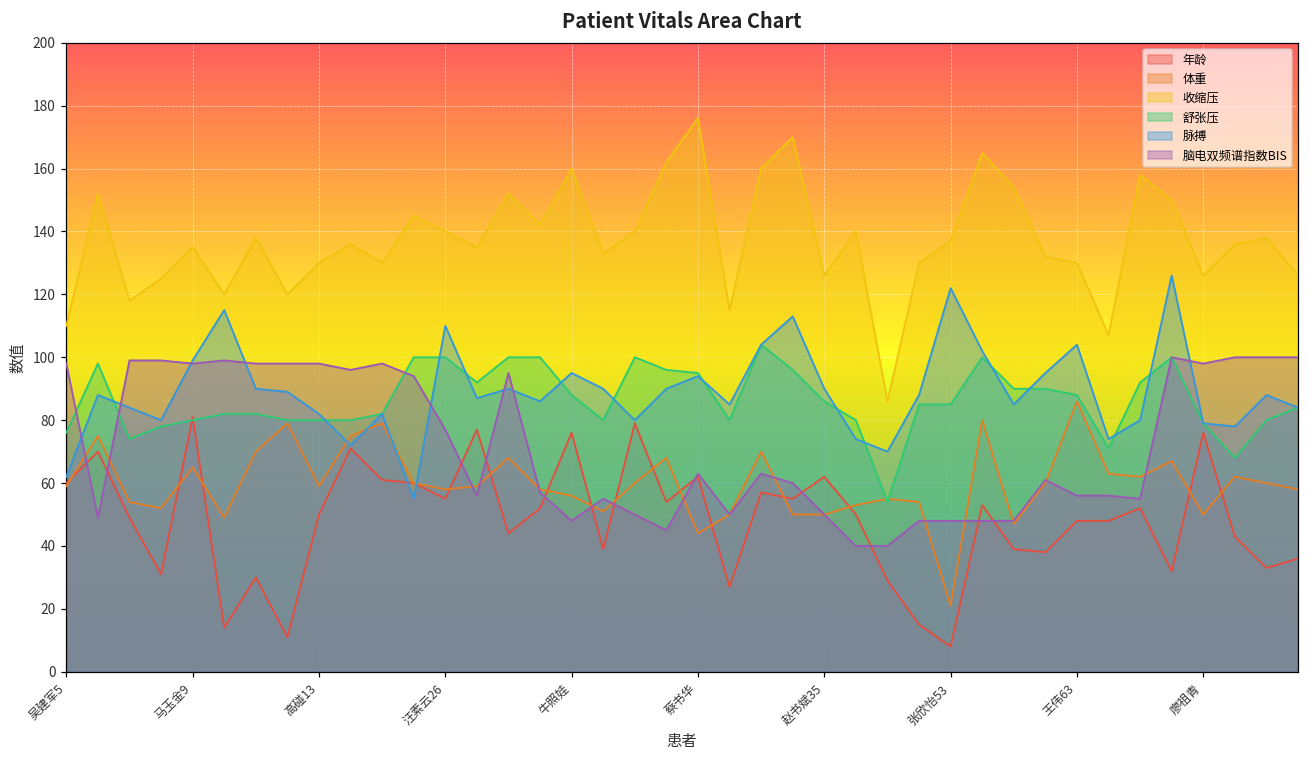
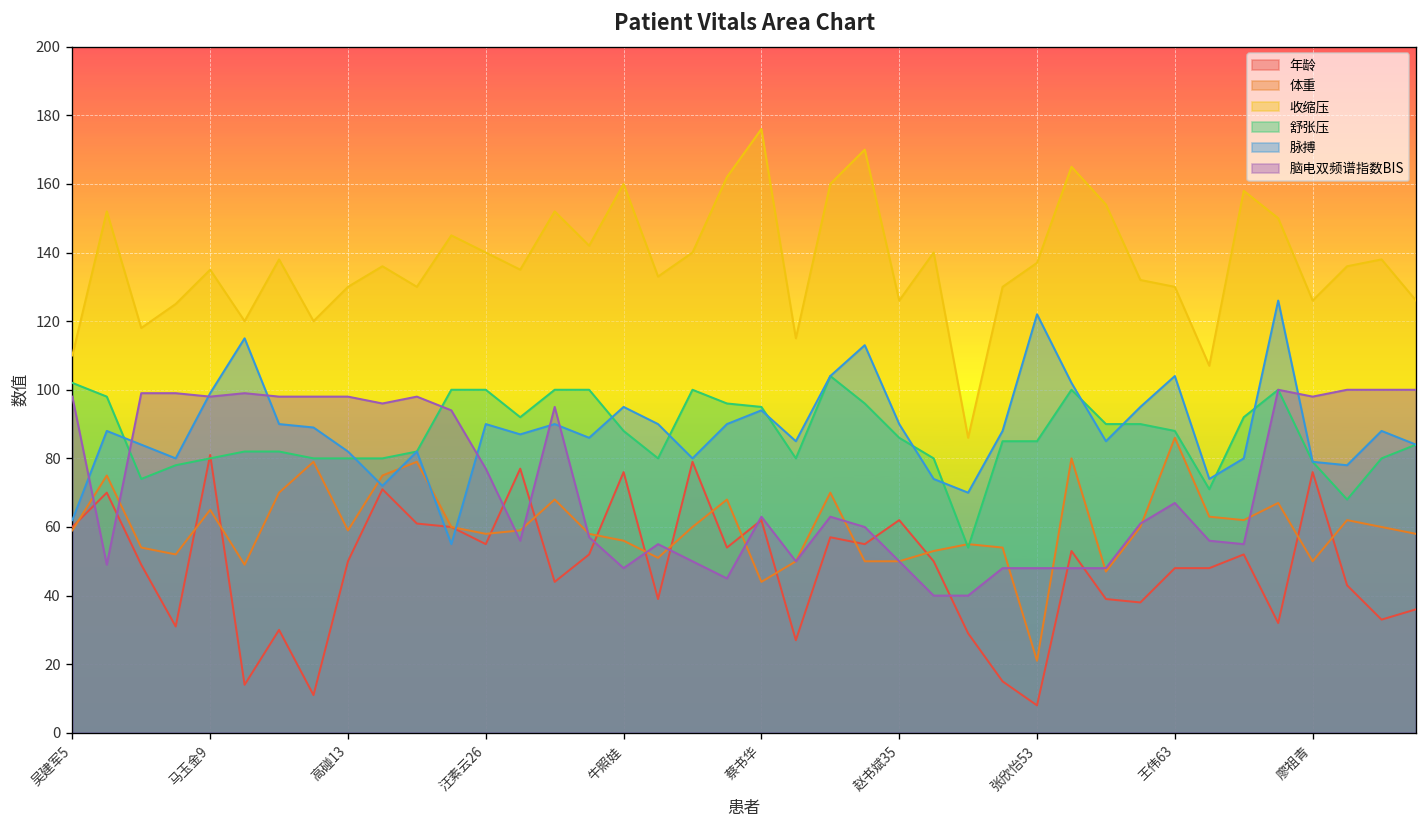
  {
    "舒张压": {
-     "吴建军5": 76,
+     "吴建军5": 102,
      "马玉金9": 80,
      "高碰13": 80,
      "汪素云26": 100,
      "牛照娃": 88,
      "蔡书华": 95,
      "赵书斌35": 86,
      "张欣怡53": 85,
      "王伟63": 88
    },
    "脉搏": {
      "吴建军5": 62,
      "马玉金9": 99,
      "高碰13": 82,
-     "汪素云26": 110,
+     "汪素云26": 90,
      "牛照娃": 95,
      "蔡书华": 94,
      "赵书斌35": 90,
      "张欣怡53": 122,
      "王伟63": 104
    },
    "脑电双频谱指数BIS": {
      "吴建军5": 98,
      "马玉金9": 98,
      "高碰13": 98,
      "汪素云26": 77,
      "牛照娃": 48,
      "蔡书华": 63,
      "张欣怡53": 48,
-     "王伟63": 56,
+     "王伟63": 67,
      "廖祖青": 98
    }
  }
